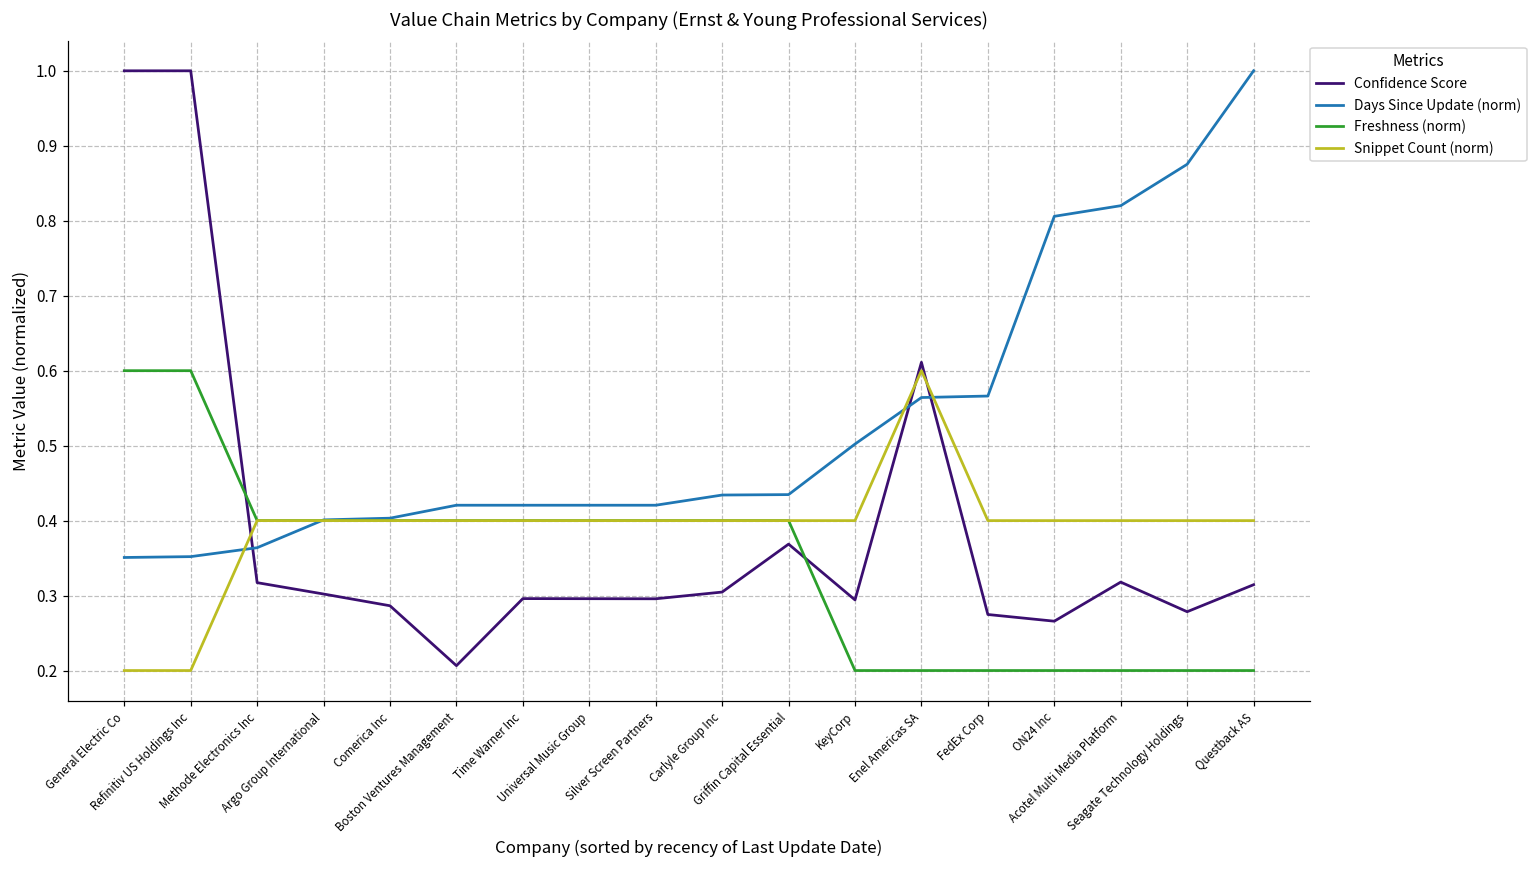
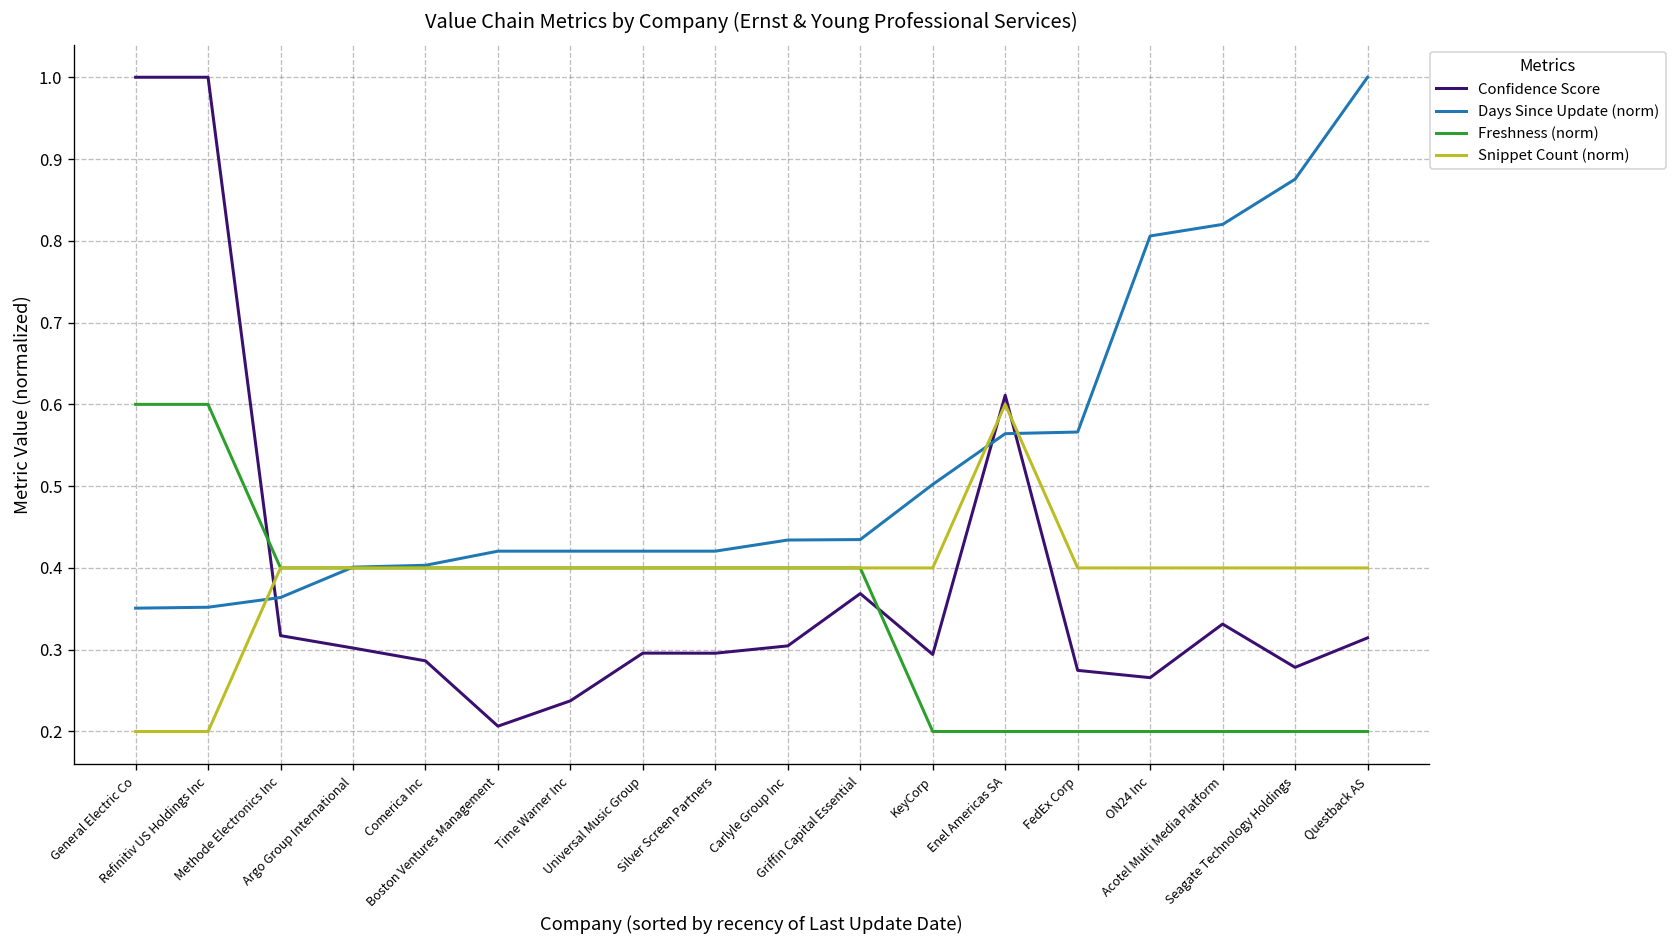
  {
    "Confidence Score": {
      "General Electric Co": 1.00,
      "Refinitiv US Holdings Inc": 1.00,
      "Methode Electronics Inc": 0.32,
      "Argo Group International": 0.30,
      "Comerica Inc": 0.29,
      "Boston Ventures Management": 0.21,
-     "Time Warner Inc": 0.30,
+     "Time Warner Inc": 0.24,
      "Universal Music Group": 0.30,
      "Silver Screen Partners": 0.30,
      "Carlyle Group Inc": 0.30,
      "Griffin Capital Essential": 0.37,
      "KeyCorp": 0.29,
      "Enel Americas SA": 0.61,
      "FedEx Corp": 0.27,
      "ON24 Inc": 0.27,
-     "Acotel Multi Media Platform": 0.32,
+     "Acotel Multi Media Platform": 0.33,
      "Seagate Technology Holdings": 0.28,
      "Questback AS": 0.31
    },
    "Days Since Update (norm)": {
      "General Electric Co": 0.35,
      "Refinitiv US Holdings Inc": 0.35,
      "Methode Electronics Inc": 0.36,
      "Boston Ventures Management": 0.42,
      "Time Warner Inc": 0.42,
      "Universal Music Group": 0.42,
      "Silver Screen Partners": 0.42,
      "Carlyle Group Inc": 0.43,
      "Griffin Capital Essential": 0.43,
      "KeyCorp": 0.50,
      "Enel Americas SA": 0.56,
      "FedEx Corp": 0.57,
      "ON24 Inc": 0.81,
      "Acotel Multi Media Platform": 0.82,
      "Seagate Technology Holdings": 0.88,
      "Questback AS": 1.00
    },
    "Freshness (norm)": {
      "General Electric Co": 0.60,
      "Refinitiv US Holdings Inc": 0.60,
      "KeyCorp": 0.20,
      "Enel Americas SA": 0.20,
      "FedEx Corp": 0.20,
      "ON24 Inc": 0.20,
      "Acotel Multi Media Platform": 0.20,
      "Seagate Technology Holdings": 0.20,
      "Questback AS": 0.20
    },
    "Snippet Count (norm)": {
      "General Electric Co": 0.20,
      "Refinitiv US Holdings Inc": 0.20,
      "KeyCorp": 0.40,
      "Enel Americas SA": 0.60,
      "FedEx Corp": 0.40,
      "ON24 Inc": 0.40,
      "Acotel Multi Media Platform": 0.40,
      "Seagate Technology Holdings": 0.40,
      "Questback AS": 0.40
    }
  }
